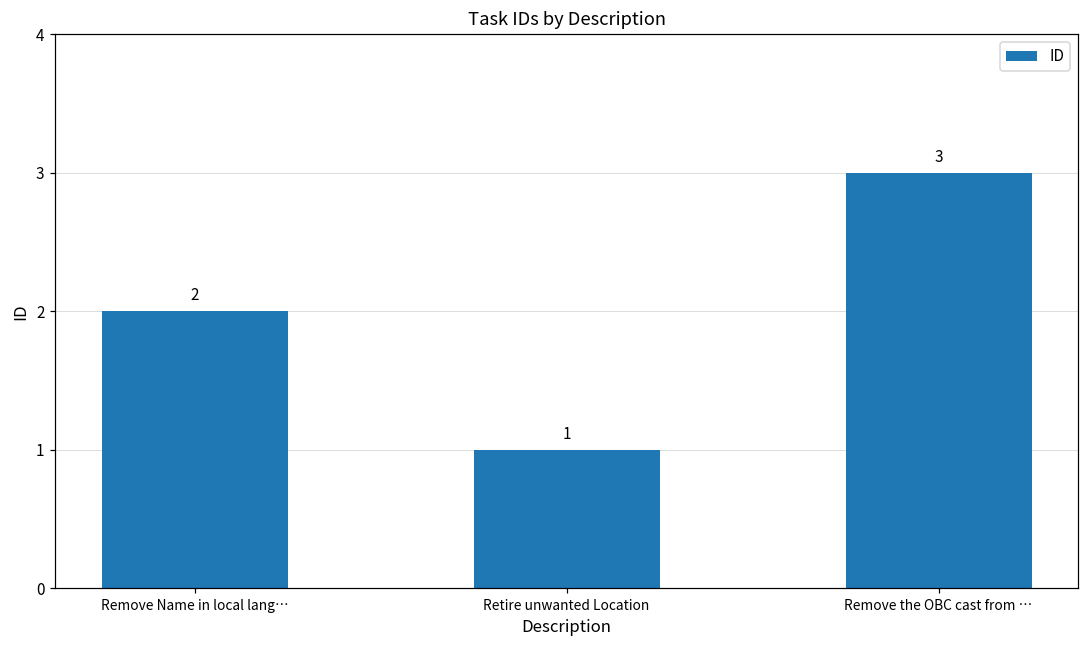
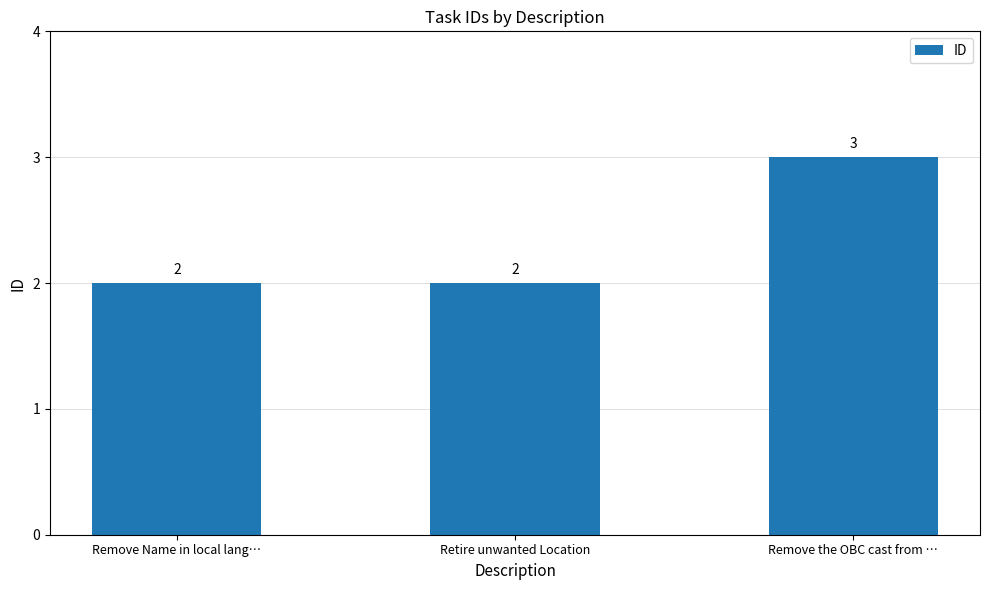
  {
    "Remove Name in local lang…": 2,
-   "Retire unwanted Location": 1,
+   "Retire unwanted Location": 2,
    "Remove the OBC cast from …": 3
  }
